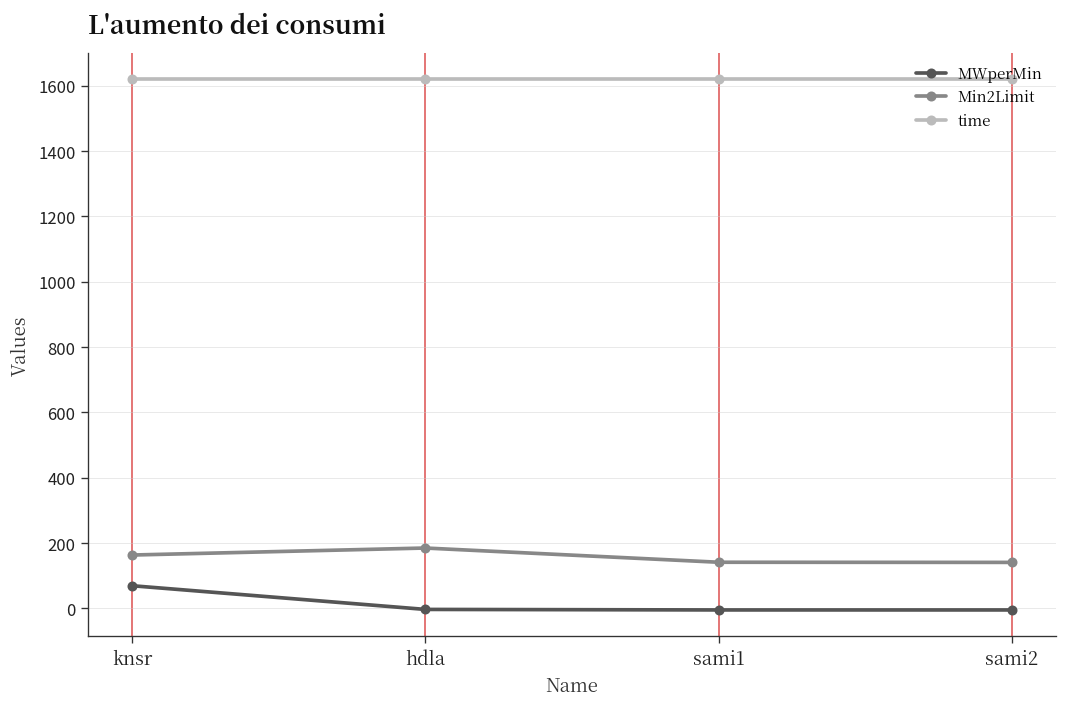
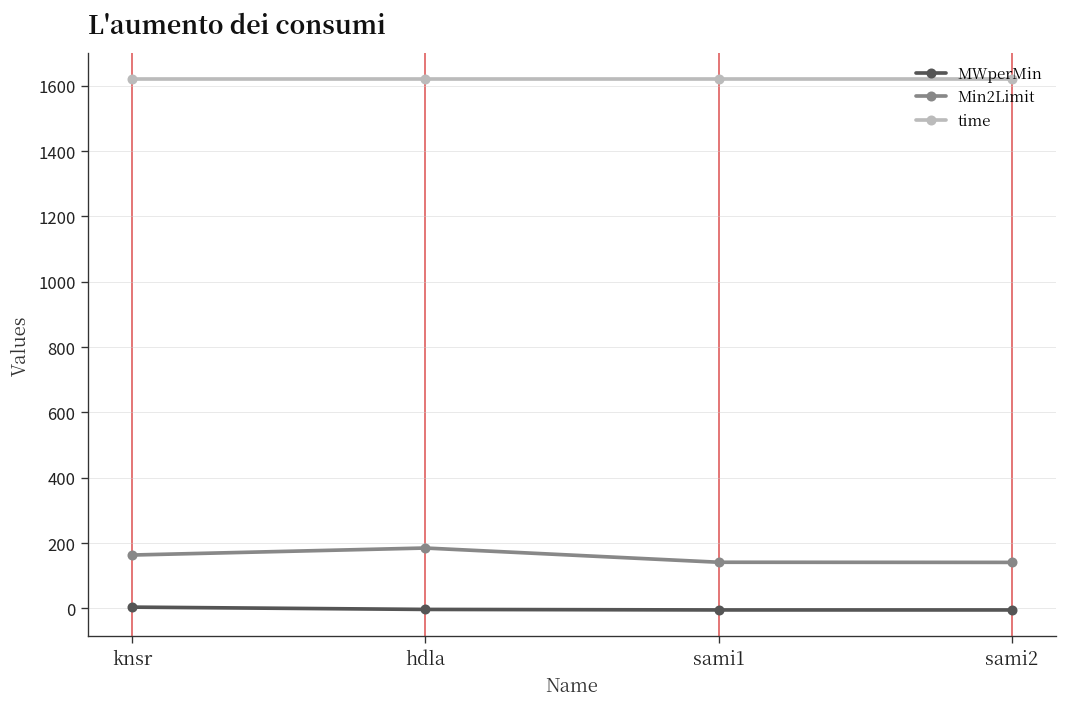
  {
    "MWperMin": {
-     "knsr": 70,
+     "knsr": 0,
      "hdla": 0,
      "sami1": 0,
      "sami2": 0
    },
    "Min2Limit": {
      "knsr": 160,
      "hdla": 180,
      "sami1": 140,
      "sami2": 140
    },
    "time": {
      "knsr": 1620,
      "hdla": 1620,
      "sami1": 1620,
      "sami2": 1620
    }
  }
